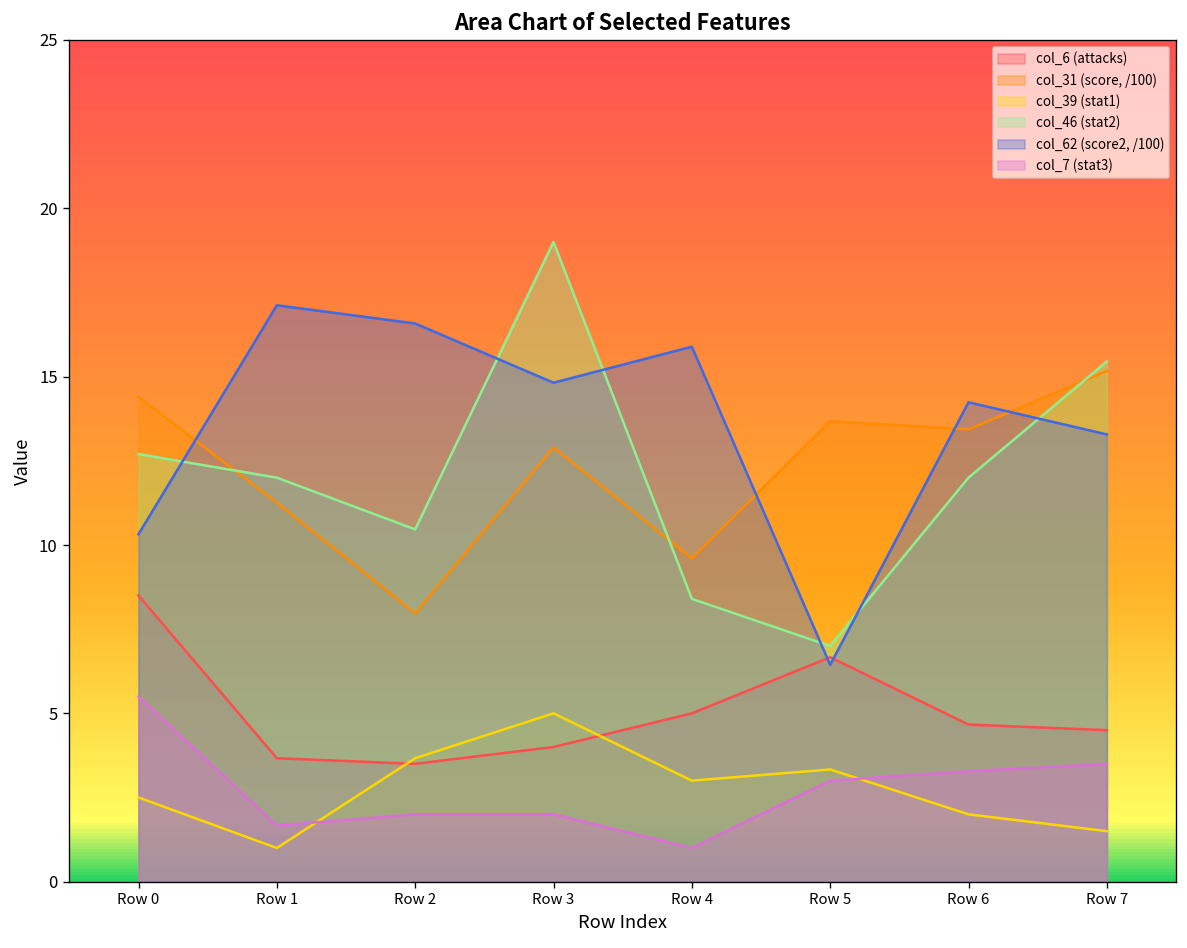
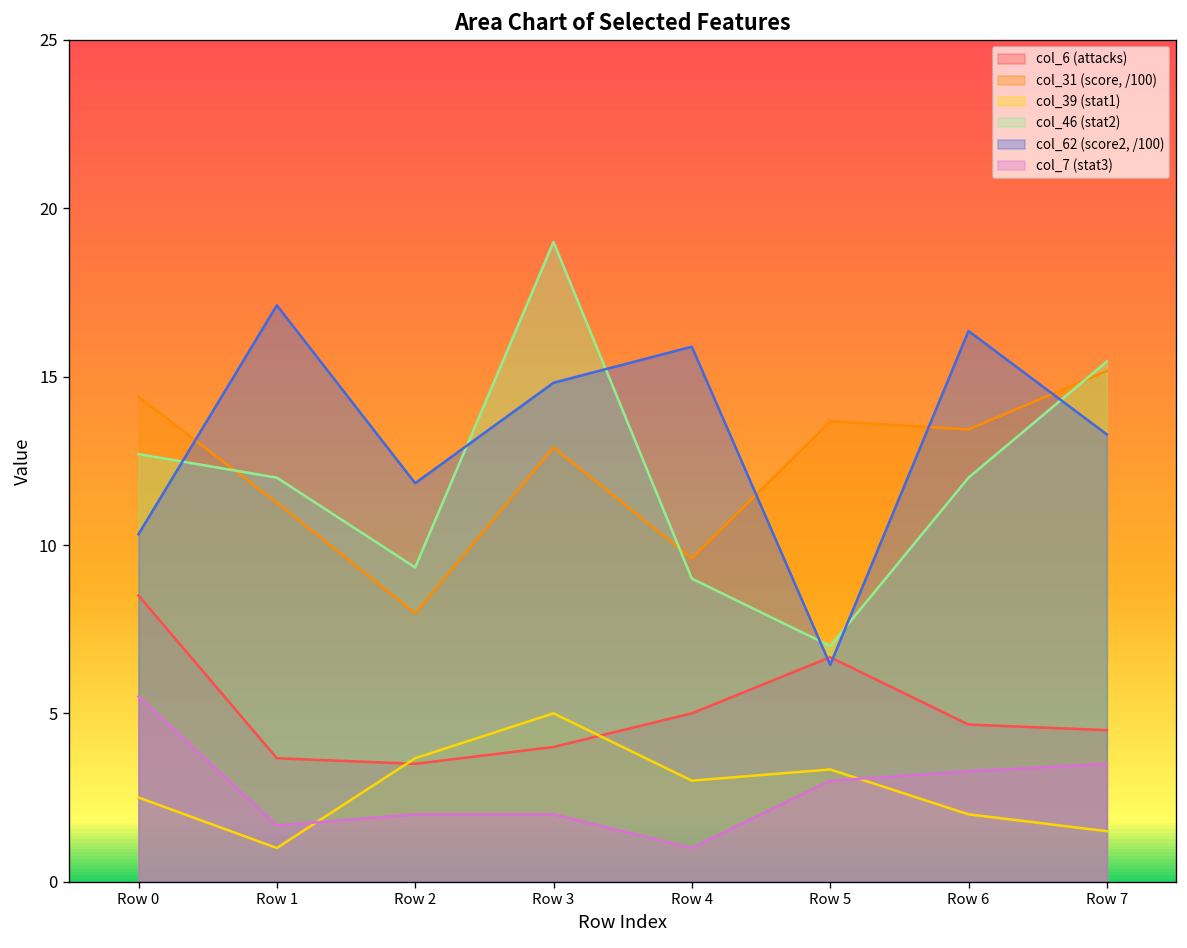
  {
    "col_46 (stat2)": {
      "Row 0": 12.7,
      "Row 1": 12.0,
-     "Row 2": 10.5,
+     "Row 2": 9.3,
      "Row 3": 19.0,
-     "Row 4": 8.4,
+     "Row 4": 9.0,
      "Row 5": 7.0,
      "Row 6": 12.0,
      "Row 7": 15.5
    },
    "col_62 (score2, /100)": {
      "Row 0": 10.3,
      "Row 1": 17.1,
-     "Row 2": 16.6,
+     "Row 2": 11.8,
      "Row 3": 14.8,
      "Row 4": 15.9,
      "Row 5": 6.4,
-     "Row 6": 14.2,
+     "Row 6": 16.4,
      "Row 7": 13.3
    },
    "col_7 (stat3)": {
      "Row 0": 5.5,
      "Row 1": 1.7,
      "Row 2": 2.0,
      "Row 3": 2.0,
      "Row 4": 1.0,
      "Row 5": 3.0,
      "Row 6": 3.3,
      "Row 7": 3.5
    }
  }
